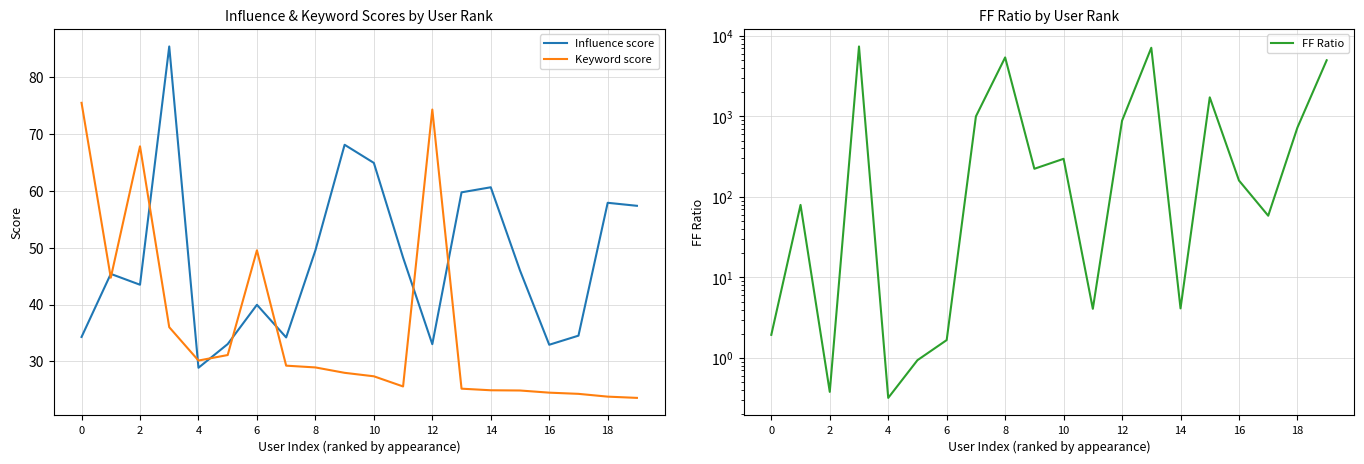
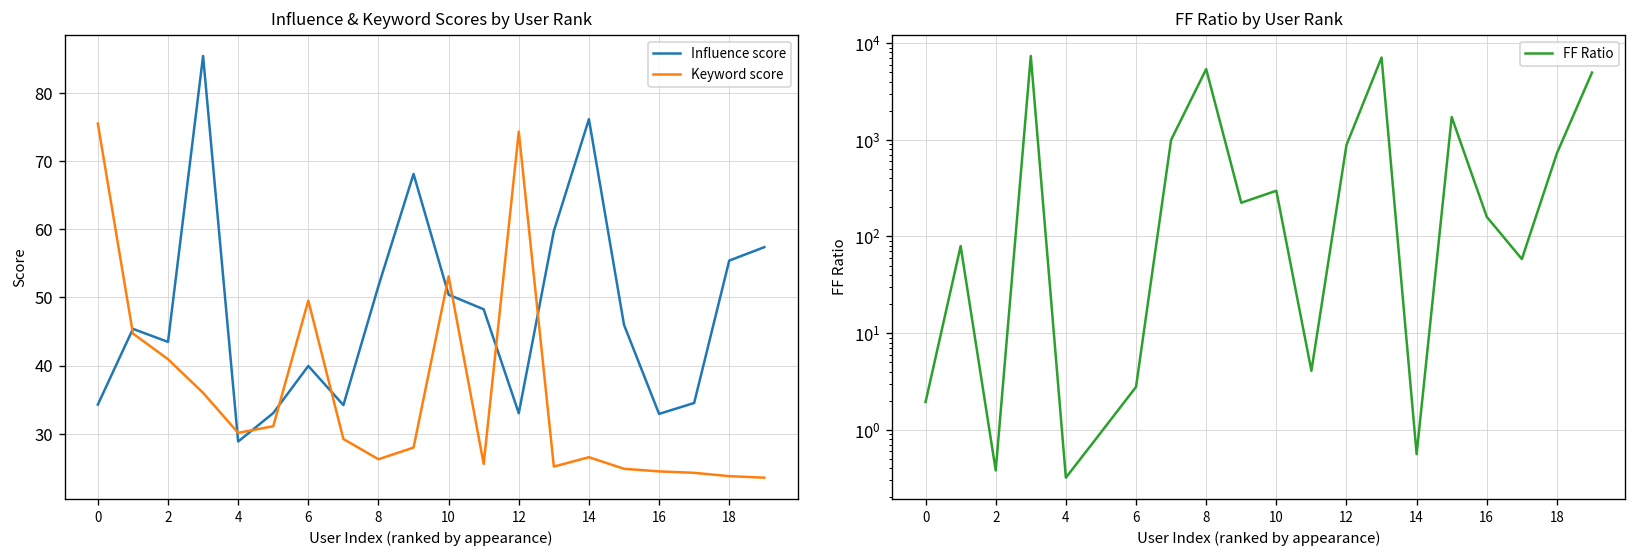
  {
    "Influence & Keyword Scores by User Rank": {
      "Influence score": {
        "0": 34,
        "2": 43,
        "4": 29,
        "6": 40,
-       "8": 50,
-       "10": 65,
+       "8": 52,
+       "10": 50,
        "12": 33,
-       "14": 61,
+       "14": 76,
        "16": 33,
-       "18": 58
+       "18": 55
      },
      "Keyword score": {
        "0": 75,
-       "2": 68,
+       "2": 41,
        "4": 30,
        "6": 50,
-       "8": 29,
-       "10": 27,
+       "8": 26,
+       "10": 53,
        "12": 74,
-       "14": 25,
+       "14": 27,
        "16": 24,
        "18": 24
      }
    },
    "FF Ratio by User Rank": {
      "0": 1.9,
      "2": 0.4,
      "4": 0.3,
-     "6": 1.7,
+     "6": 2.8,
      "8": 5000,
      "10": 300,
      "12": 900,
-     "14": 4,
+     "14": 0.6,
      "16": 160,
      "18": 700
    }
  }
